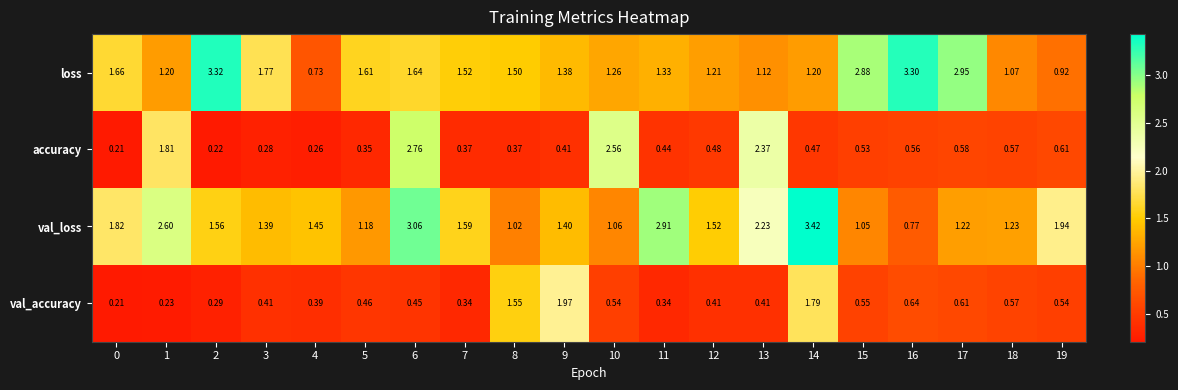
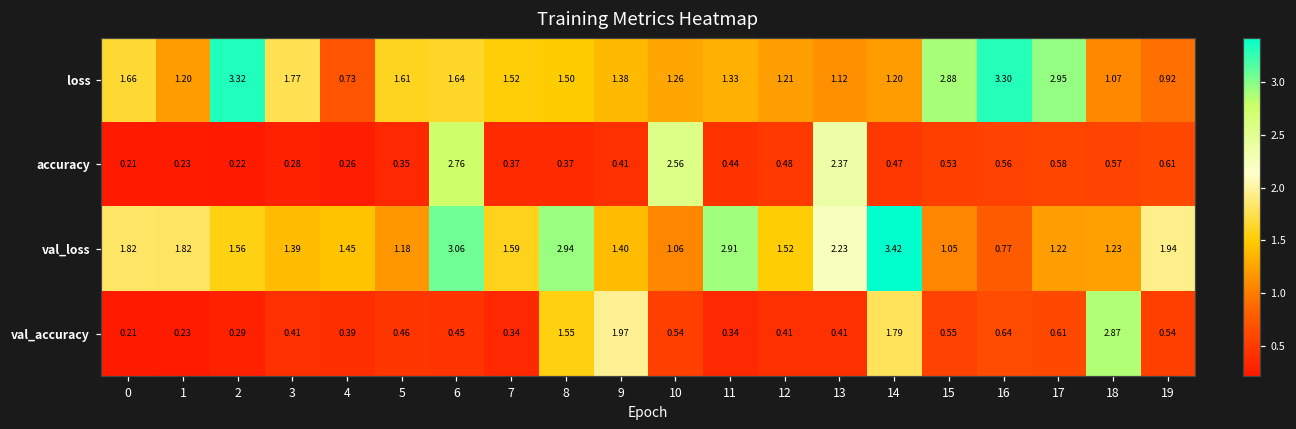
  {
    "loss": {
      "0": 1.66,
      "1": 1.20,
      "2": 3.32,
      "3": 1.77,
      "4": 0.73,
      "5": 1.61,
      "6": 1.64,
      "7": 1.52,
      "8": 1.50,
      "9": 1.38,
      "10": 1.26,
      "11": 1.33,
      "12": 1.21,
      "13": 1.12,
      "14": 1.20,
      "15": 2.88,
      "16": 3.30,
      "17": 2.95,
      "18": 1.07,
      "19": 0.92
    },
    "accuracy": {
      "0": 0.21,
-     "1": 1.81,
+     "1": 0.23,
      "2": 0.22,
      "3": 0.28,
      "4": 0.26,
      "5": 0.35,
      "6": 2.76,
      "7": 0.37,
      "8": 0.37,
      "9": 0.41,
      "10": 2.56,
      "11": 0.44,
      "12": 0.48,
      "13": 2.37,
      "14": 0.47,
      "15": 0.53,
      "16": 0.56,
      "17": 0.58,
      "18": 0.57,
      "19": 0.61
    },
    "val_loss": {
      "0": 1.82,
-     "1": 2.60,
+     "1": 1.82,
      "2": 1.56,
      "3": 1.39,
      "4": 1.45,
      "5": 1.18,
      "6": 3.06,
      "7": 1.59,
-     "8": 1.02,
+     "8": 2.94,
      "9": 1.40,
      "10": 1.06,
      "11": 2.91,
      "12": 1.52,
      "13": 2.23,
      "14": 3.42,
      "15": 1.05,
      "16": 0.77,
      "17": 1.22,
      "18": 1.23,
      "19": 1.94
    },
    "val_accuracy": {
      "0": 0.21,
      "1": 0.23,
      "2": 0.29,
      "3": 0.41,
      "4": 0.39,
      "5": 0.46,
      "6": 0.45,
      "7": 0.34,
      "8": 1.55,
      "9": 1.97,
      "10": 0.54,
      "11": 0.34,
      "12": 0.41,
      "13": 0.41,
      "14": 1.79,
      "15": 0.55,
      "16": 0.64,
      "17": 0.61,
-     "18": 0.57,
+     "18": 2.87,
      "19": 0.54
    }
  }
